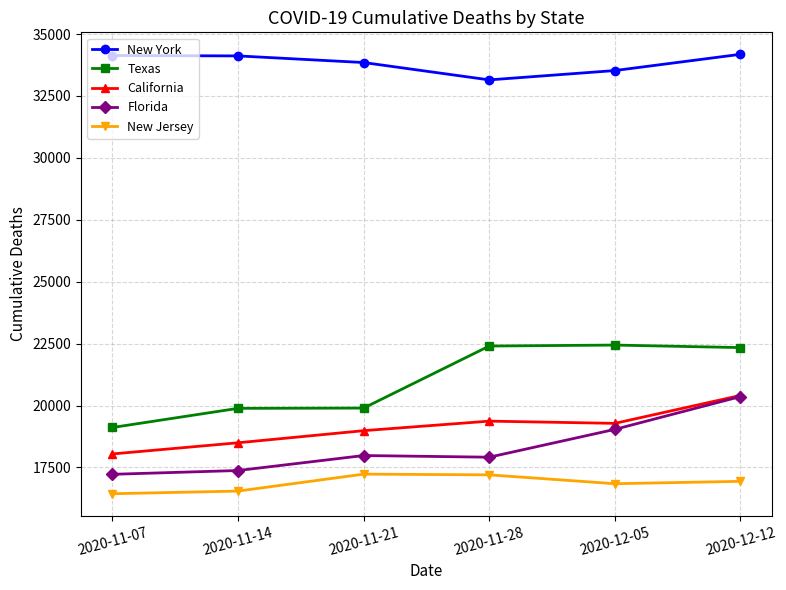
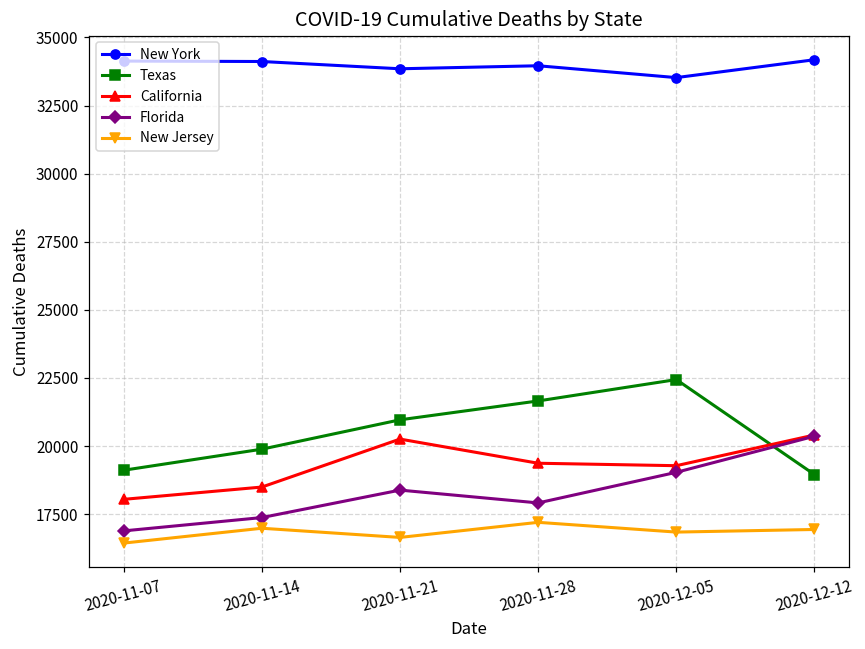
  {
    "New York": {
      "2020-11-14": 34100,
      "2020-11-21": 33800,
-     "2020-11-28": 33100,
+     "2020-11-28": 34000,
      "2020-12-05": 33500,
      "2020-12-12": 34200
    },
    "Texas": {
      "2020-11-07": 19100,
      "2020-11-14": 19900,
-     "2020-11-21": 19900,
-     "2020-11-28": 22400,
+     "2020-11-21": 21000,
+     "2020-11-28": 21700,
      "2020-12-05": 22400,
-     "2020-12-12": 22300
+     "2020-12-12": 19000
    },
    "California": {
      "2020-11-07": 18000,
      "2020-11-14": 18500,
-     "2020-11-21": 19000,
+     "2020-11-21": 20300,
      "2020-11-28": 19400,
      "2020-12-05": 19300
    },
    "Florida": {
-     "2020-11-07": 17200,
+     "2020-11-07": 16900,
      "2020-11-14": 17400,
-     "2020-11-21": 18000,
+     "2020-11-21": 18400,
      "2020-11-28": 17900,
      "2020-12-05": 19000
    },
    "New Jersey": {
      "2020-11-07": 16400,
-     "2020-11-14": 16500,
-     "2020-11-21": 17200,
+     "2020-11-14": 17000,
+     "2020-11-21": 16600,
      "2020-11-28": 17200,
      "2020-12-05": 16800,
      "2020-12-12": 16900
    }
  }
